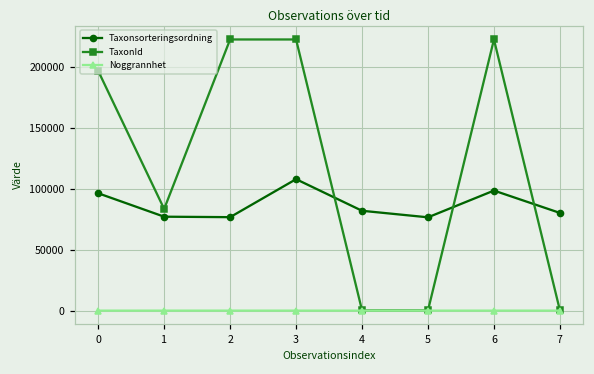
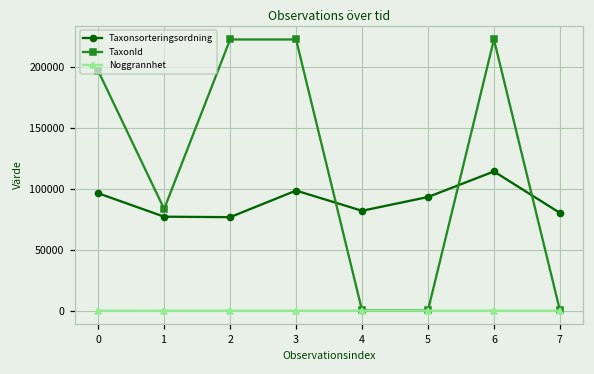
  {
    "Taxonsorteringsordning": {
      "0": 96000,
      "1": 77000,
      "2": 77000,
-     "3": 108000,
+     "3": 99000,
      "4": 82000,
-     "5": 77000,
-     "6": 99000,
+     "5": 93000,
+     "6": 114000,
      "7": 80000
    },
    "TaxonId": {
      "1": 83000,
      "2": 222000,
      "3": 222000,
      "6": 222000
    },
    "Noggrannhet": {
      "0": 0,
      "1": 0,
      "2": 0,
      "3": 0,
      "6": 0
    }
  }
